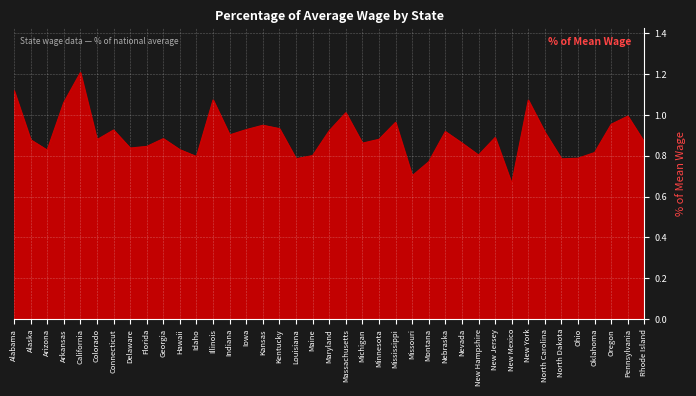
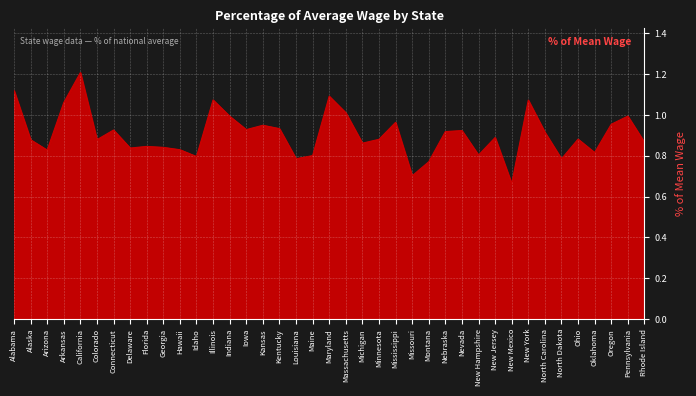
  {
    "Alabama": 1.12,
    "Alaska": 0.88,
    "Arizona": 0.83,
    "Arkansas": 1.06,
    "California": 1.21,
    "Colorado": 0.88,
    "Connecticut": 0.93,
    "Delaware": 0.84,
    "Florida": 0.85,
-   "Georgia": 0.88,
+   "Georgia": 0.84,
    "Hawaii": 0.83,
    "Idaho": 0.80,
    "Illinois": 1.07,
-   "Indiana": 0.90,
+   "Indiana": 0.99,
    "Iowa": 0.93,
    "Kansas": 0.95,
    "Kentucky": 0.93,
    "Louisiana": 0.79,
    "Maine": 0.80,
-   "Maryland": 0.92,
+   "Maryland": 1.09,
    "Massachusetts": 1.01,
    "Michigan": 0.86,
    "Minnesota": 0.88,
    "Mississippi": 0.96,
    "Missouri": 0.70,
    "Montana": 0.77,
    "Nebraska": 0.92,
-   "Nevada": 0.86,
+   "Nevada": 0.92,
    "New Hampshire": 0.80,
    "New Jersey": 0.89,
    "New Mexico": 0.66,
    "New York": 1.07,
    "North Carolina": 0.92,
    "North Dakota": 0.79,
-   "Ohio": 0.79,
+   "Ohio": 0.88,
    "Oklahoma": 0.82,
    "Oregon": 0.95,
    "Pennsylvania": 0.99,
    "Rhode Island": 0.87
  }
